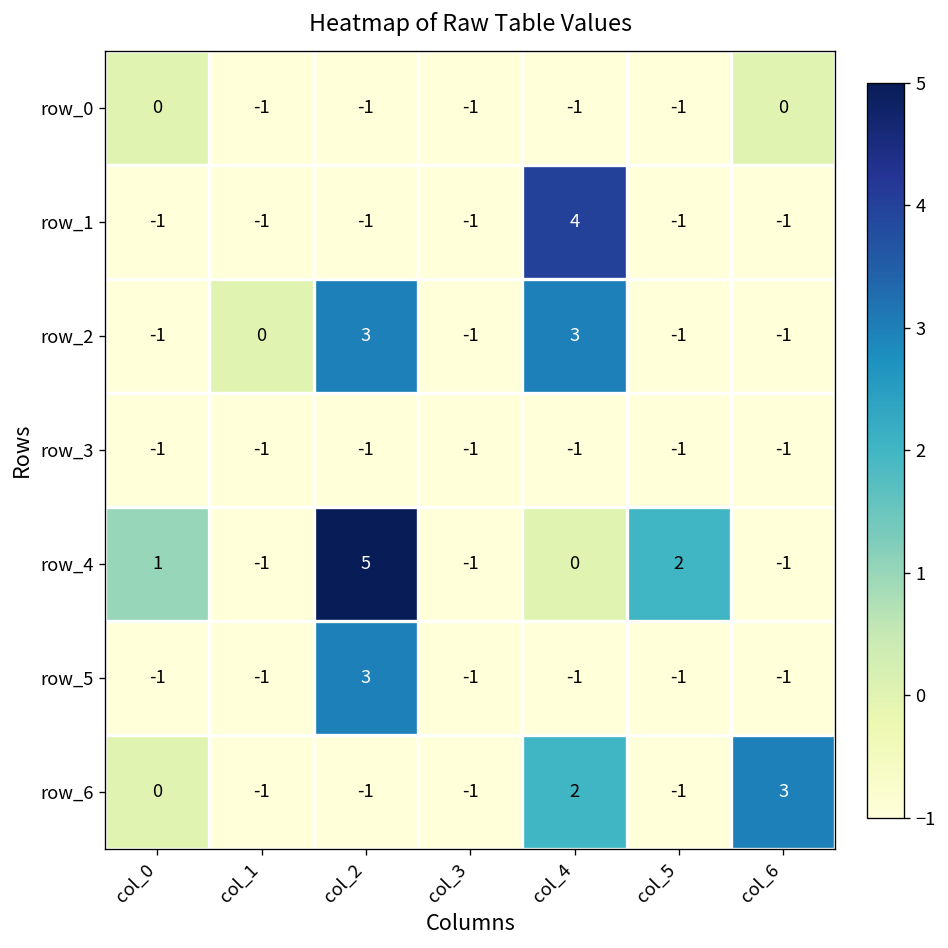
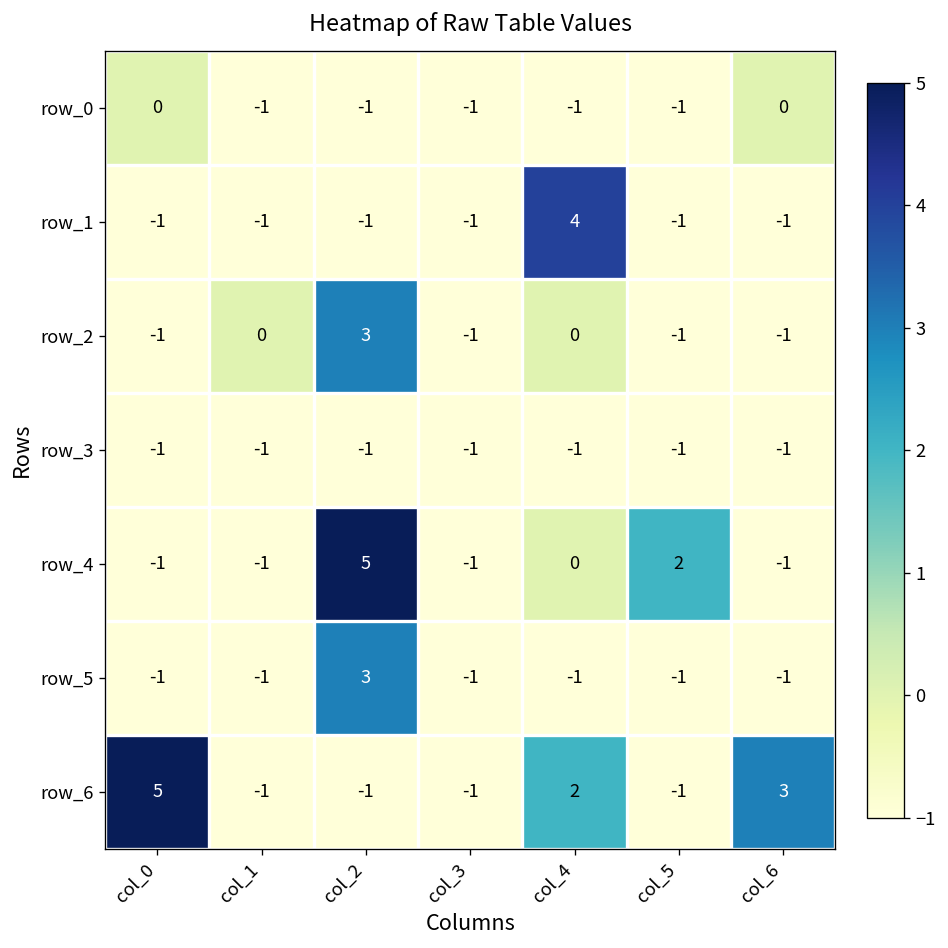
  {
    "row_0": {
      "col_0": 0,
      "col_1": -1,
      "col_2": -1,
      "col_3": -1,
      "col_4": -1,
      "col_5": -1,
      "col_6": 0
    },
    "row_1": {
      "col_0": -1,
      "col_1": -1,
      "col_2": -1,
      "col_3": -1,
      "col_4": 4,
      "col_5": -1,
      "col_6": -1
    },
    "row_2": {
      "col_0": -1,
      "col_1": 0,
      "col_2": 3,
      "col_3": -1,
-     "col_4": 3,
+     "col_4": 0,
      "col_5": -1,
      "col_6": -1
    },
    "row_3": {
      "col_0": -1,
      "col_1": -1,
      "col_2": -1,
      "col_3": -1,
      "col_4": -1,
      "col_5": -1,
      "col_6": -1
    },
    "row_4": {
-     "col_0": 1,
+     "col_0": -1,
      "col_1": -1,
      "col_2": 5,
      "col_3": -1,
      "col_4": 0,
      "col_5": 2,
      "col_6": -1
    },
    "row_5": {
      "col_0": -1,
      "col_1": -1,
      "col_2": 3,
      "col_3": -1,
      "col_4": -1,
      "col_5": -1,
      "col_6": -1
    },
    "row_6": {
-     "col_0": 0,
+     "col_0": 5,
      "col_1": -1,
      "col_2": -1,
      "col_3": -1,
      "col_4": 2,
      "col_5": -1,
      "col_6": 3
    }
  }
